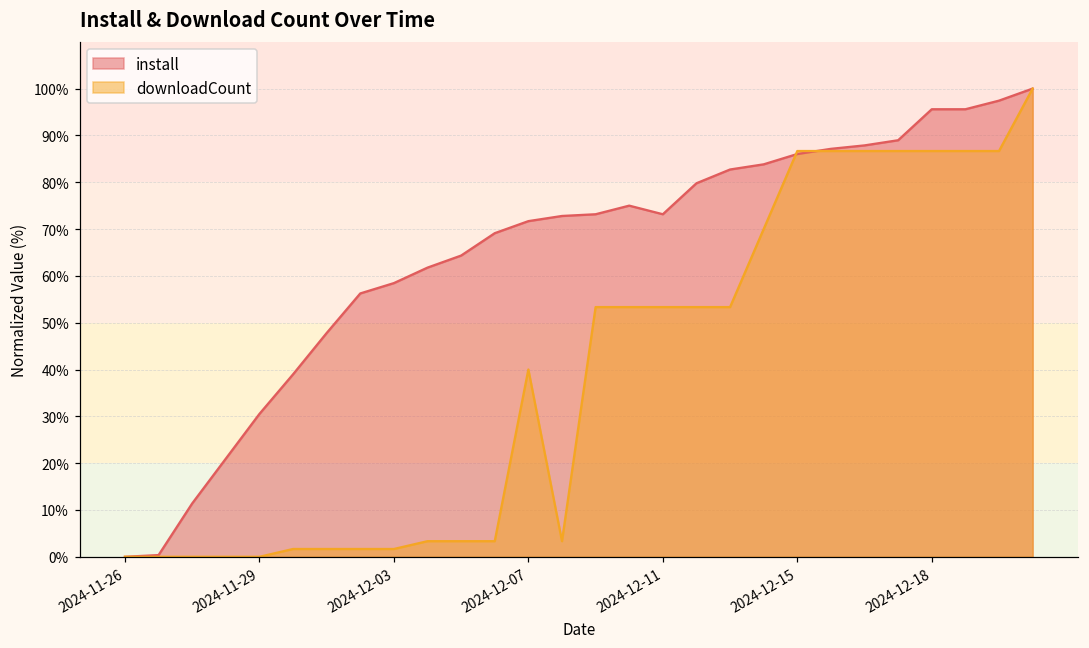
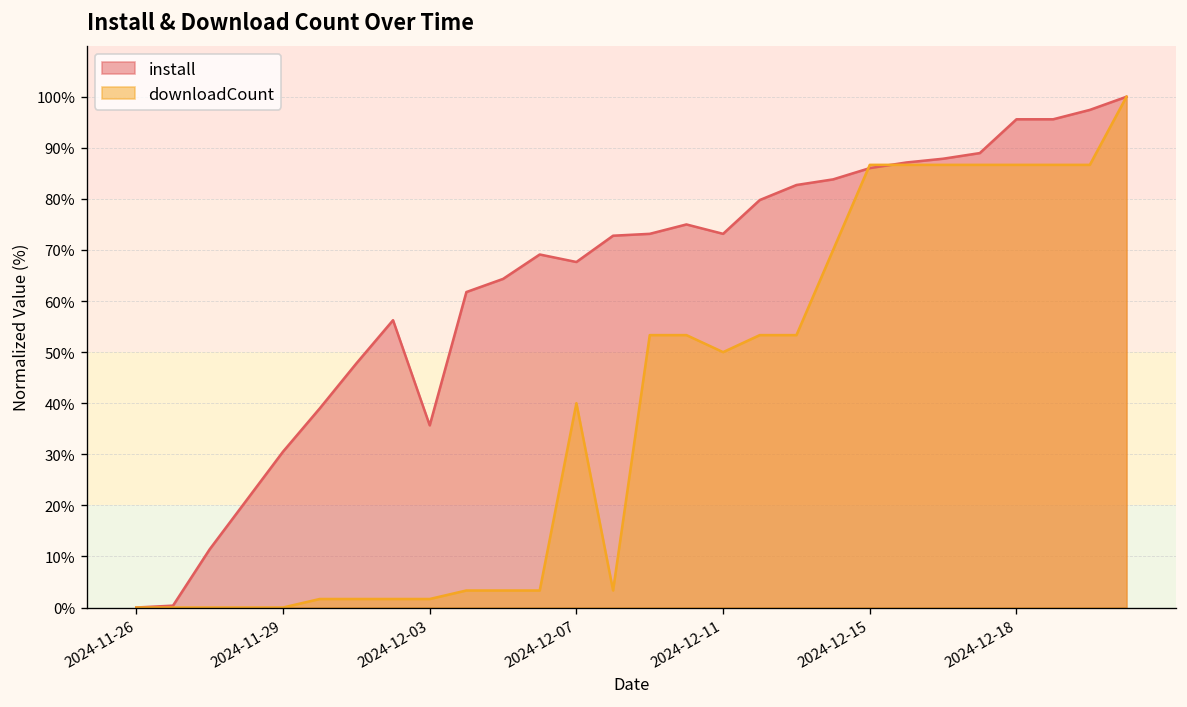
  {
    "install": {
      "2024-11-29": "31%",
-     "2024-12-03": "58%",
-     "2024-12-07": "72%",
+     "2024-12-03": "36%",
+     "2024-12-07": "68%",
      "2024-12-11": "73%",
      "2024-12-15": "86%",
      "2024-12-18": "96%"
    },
    "downloadCount": {
      "2024-11-29": "0%",
      "2024-12-03": "2%",
      "2024-12-07": "40%",
-     "2024-12-11": "53%",
+     "2024-12-11": "50%",
      "2024-12-15": "87%",
      "2024-12-18": "87%"
    }
  }
